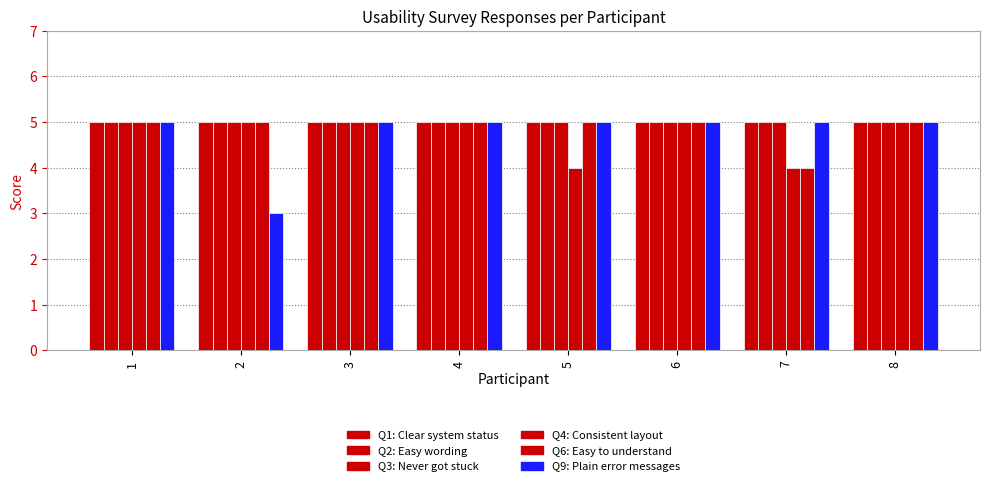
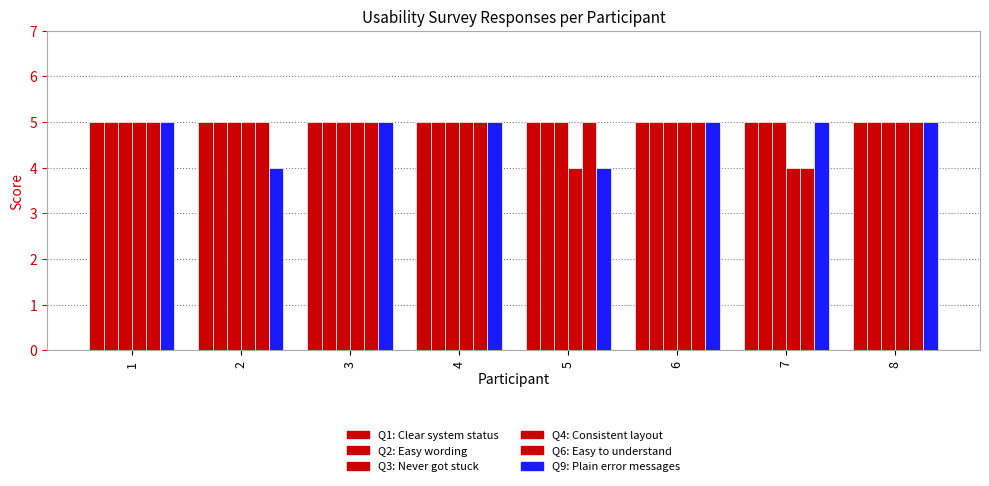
  {
    "Q9: Plain error messages": {
      "1": 5,
-     "2": 3,
+     "2": 4,
      "3": 5,
      "4": 5,
-     "5": 5,
+     "5": 4,
      "6": 5,
      "7": 5,
      "8": 5
    }
  }
